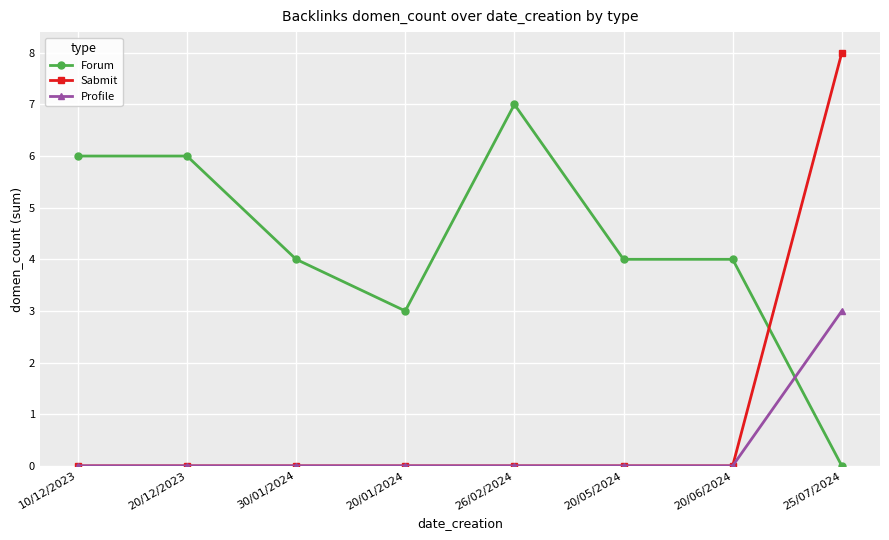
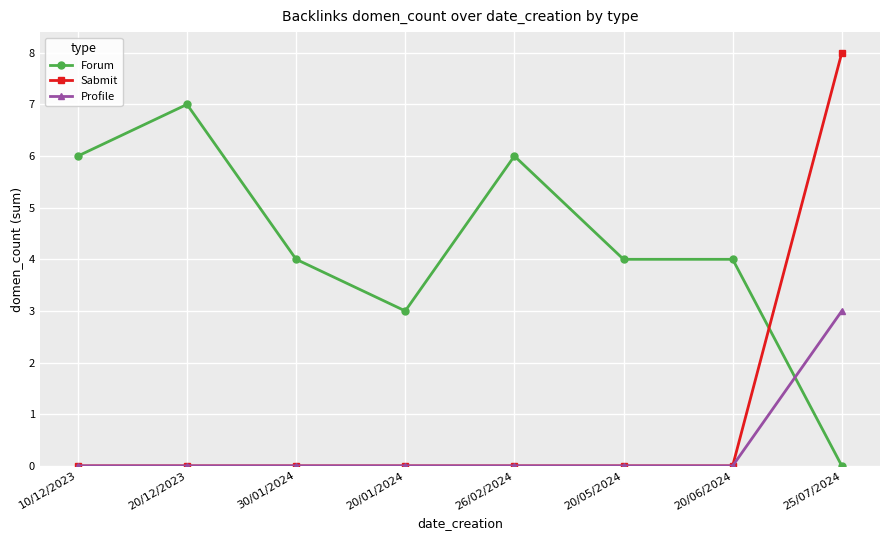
  {
    "Forum": {
      "10/12/2023": 6,
-     "20/12/2023": 6,
+     "20/12/2023": 7,
      "30/01/2024": 4,
      "20/01/2024": 3,
-     "26/02/2024": 7,
+     "26/02/2024": 6,
      "20/05/2024": 4,
      "20/06/2024": 4,
      "25/07/2024": 0
    },
    "Sabmit": {
      "25/07/2024": 8
    },
    "Profile": {
      "25/07/2024": 3
    }
  }
